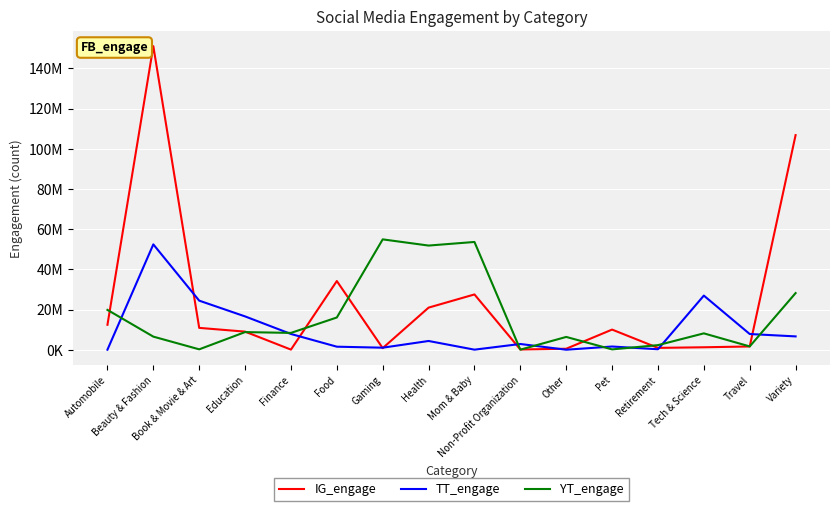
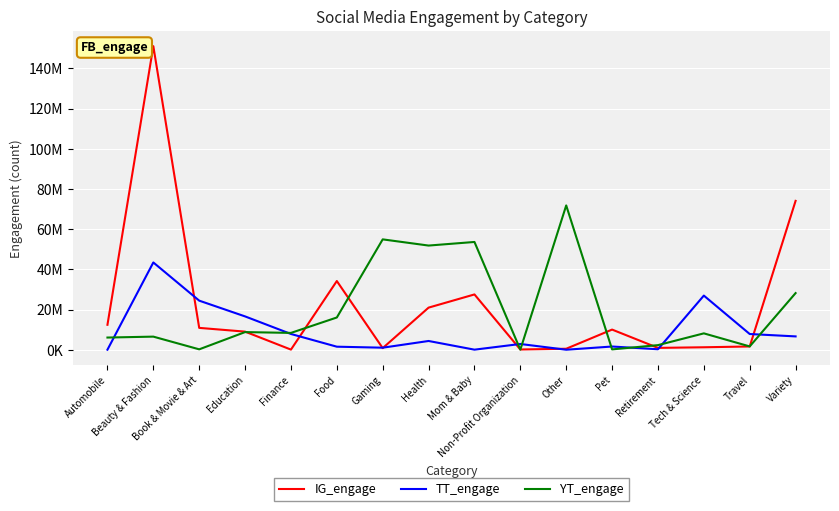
  {
    "IG_engage": {
      "Automobile": 12000000,
      "Beauty & Fashion": 151000000,
      "Book & Movie & Art": 11000000,
      "Finance": 0,
      "Food": 34000000,
      "Health": 21000000,
      "Mom & Baby": 28000000,
      "Pet": 10000000,
      "Tech & Science": 1000000,
-     "Variety": 107000000
+     "Variety": 74000000
    },
    "TT_engage": {
      "Automobile": 0,
-     "Beauty & Fashion": 52000000,
+     "Beauty & Fashion": 43000000,
      "Book & Movie & Art": 24000000,
      "Education": 17000000,
      "Food": 2000000,
      "Health": 4000000,
      "Mom & Baby": 0,
      "Non-Profit Organization": 3000000,
      "Pet": 2000000,
      "Tech & Science": 27000000,
      "Travel": 8000000,
      "Variety": 7000000
    },
    "YT_engage": {
-     "Automobile": 20000000,
+     "Automobile": 6000000,
      "Beauty & Fashion": 7000000,
      "Book & Movie & Art": 0,
      "Food": 16000000,
      "Gaming": 55000000,
      "Health": 52000000,
      "Mom & Baby": 54000000,
-     "Other": 6000000,
+     "Other": 72000000,
      "Pet": 0,
      "Retirement": 2000000,
      "Tech & Science": 8000000,
      "Variety": 28000000
    }
  }
